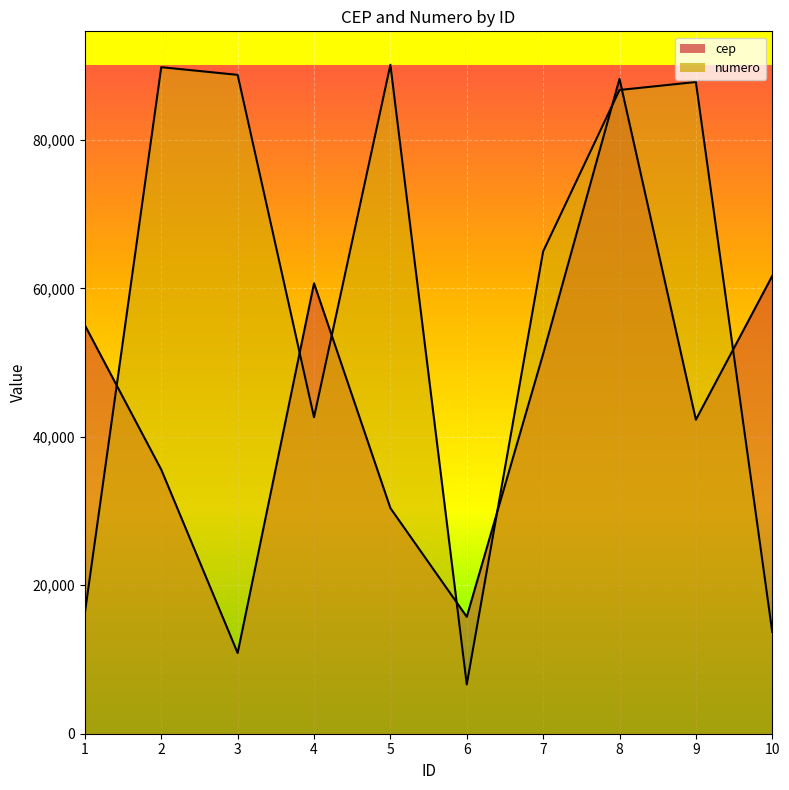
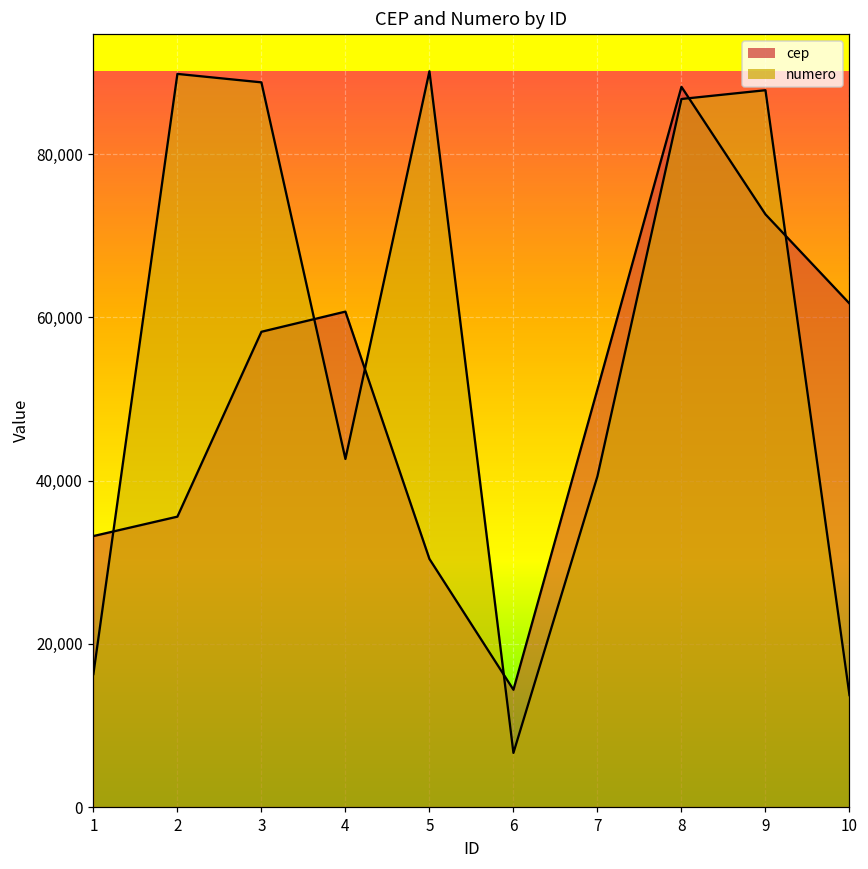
  {
    "cep": {
-     "1": "55,000",
+     "1": "33,000",
      "2": "36,000",
-     "3": "11,000",
+     "3": "58,000",
      "4": "61,000",
      "5": "30,000",
-     "6": "16,000",
+     "6": "14,000",
      "7": "51,000",
      "8": "88,000",
-     "9": "42,000",
+     "9": "73,000",
      "10": "62,000"
    },
    "numero": {
      "1": "16,000",
      "2": "90,000",
      "3": "89,000",
      "4": "43,000",
      "5": "90,000",
      "6": "7,000",
-     "7": "65,000",
+     "7": "41,000",
      "8": "87,000",
      "9": "88,000",
      "10": "14,000"
    }
  }
